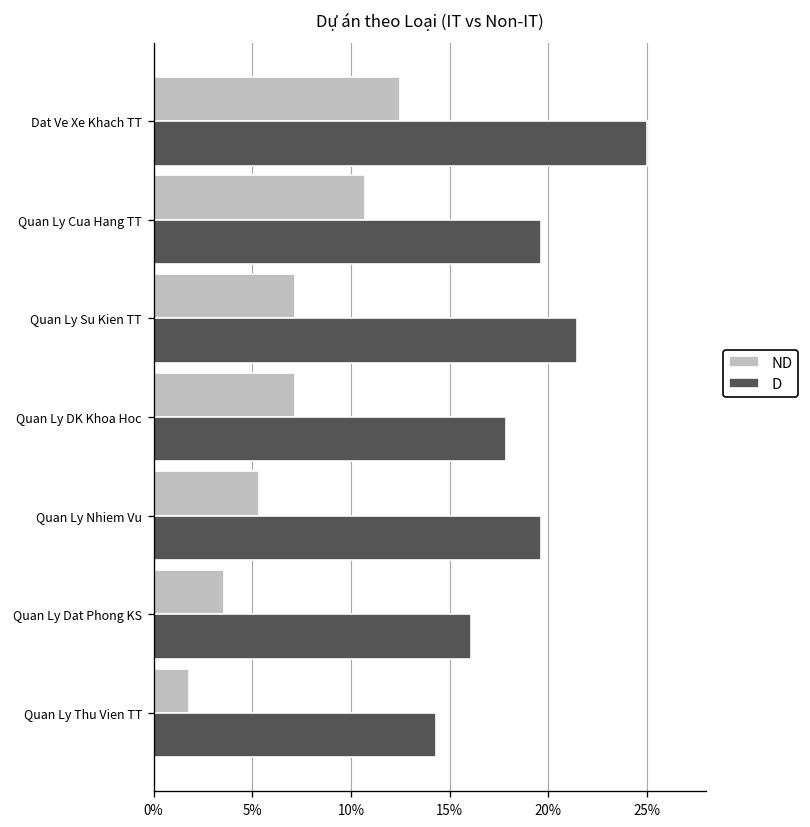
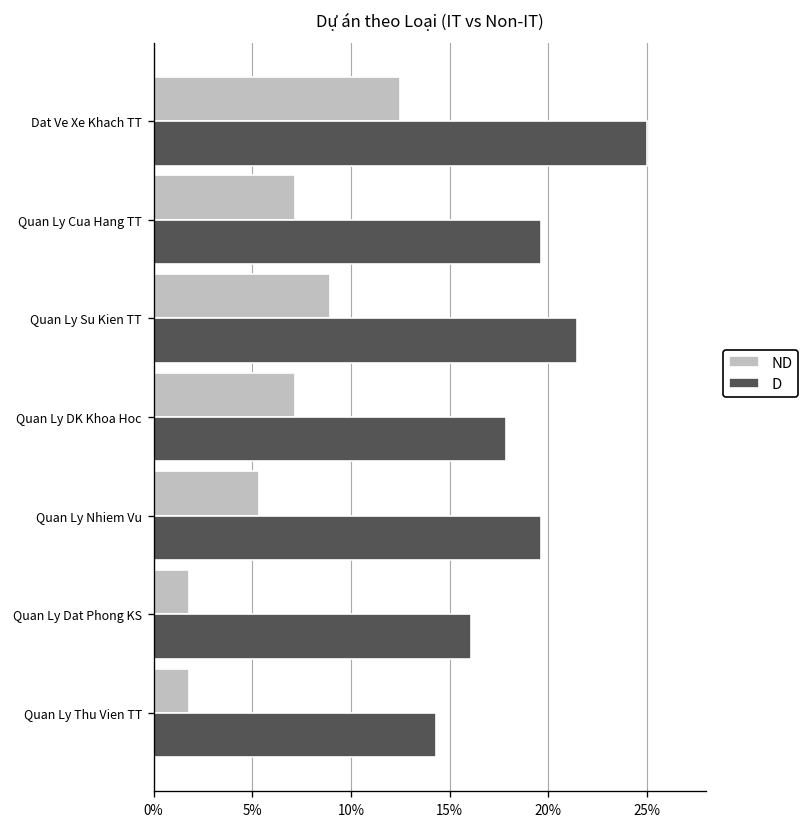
  {
    "ND": {
      "Dat Ve Xe Khach TT": "12.5%",
-     "Quan Ly Cua Hang TT": "10.7%",
-     "Quan Ly Su Kien TT": "7.1%",
+     "Quan Ly Cua Hang TT": "7.1%",
+     "Quan Ly Su Kien TT": "8.9%",
      "Quan Ly DK Khoa Hoc": "7.1%",
      "Quan Ly Nhiem Vu": "5.4%",
-     "Quan Ly Dat Phong KS": "3.6%",
+     "Quan Ly Dat Phong KS": "1.8%",
      "Quan Ly Thu Vien TT": "1.8%"
    },
    "D": {
      "Dat Ve Xe Khach TT": "25.0%",
      "Quan Ly Cua Hang TT": "19.6%",
      "Quan Ly Su Kien TT": "21.4%",
      "Quan Ly DK Khoa Hoc": "17.9%",
      "Quan Ly Nhiem Vu": "19.6%",
      "Quan Ly Dat Phong KS": "16.1%",
      "Quan Ly Thu Vien TT": "14.3%"
    }
  }
